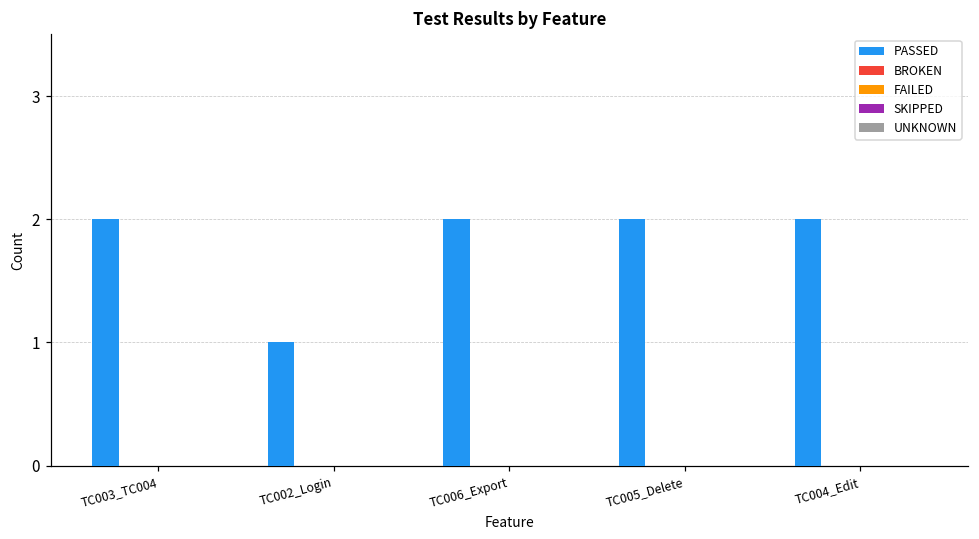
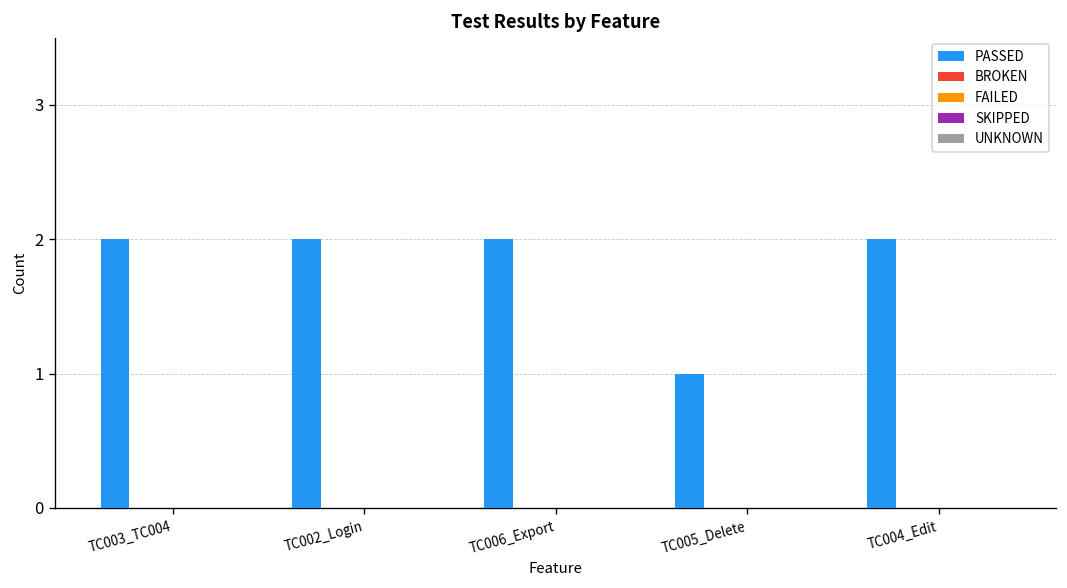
  {
    "PASSED": {
      "TC003_TC004": 2,
-     "TC002_Login": 1,
+     "TC002_Login": 2,
      "TC006_Export": 2,
-     "TC005_Delete": 2,
+     "TC005_Delete": 1,
      "TC004_Edit": 2
    },
    "BROKEN": {
      "TC003_TC004": 0,
      "TC002_Login": 0,
      "TC006_Export": 0,
      "TC005_Delete": 0,
      "TC004_Edit": 0
    },
    "FAILED": {
      "TC003_TC004": 0,
      "TC002_Login": 0,
      "TC006_Export": 0,
      "TC005_Delete": 0,
      "TC004_Edit": 0
    },
    "SKIPPED": {
      "TC003_TC004": 0,
      "TC002_Login": 0,
      "TC006_Export": 0,
      "TC005_Delete": 0,
      "TC004_Edit": 0
    },
    "UNKNOWN": {
      "TC003_TC004": 0,
      "TC002_Login": 0,
      "TC006_Export": 0,
      "TC005_Delete": 0,
      "TC004_Edit": 0
    }
  }
